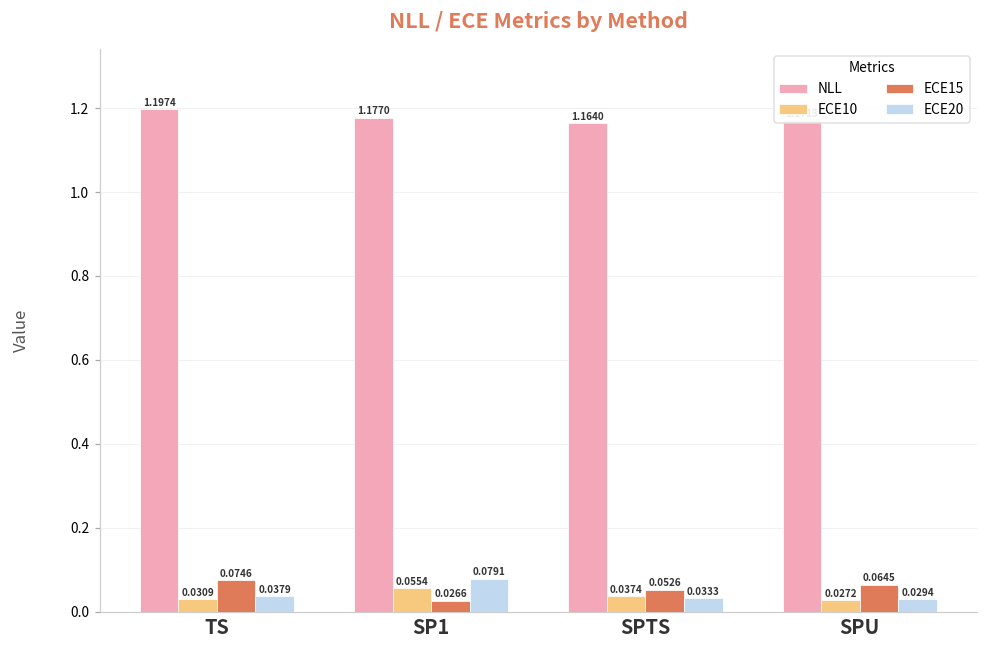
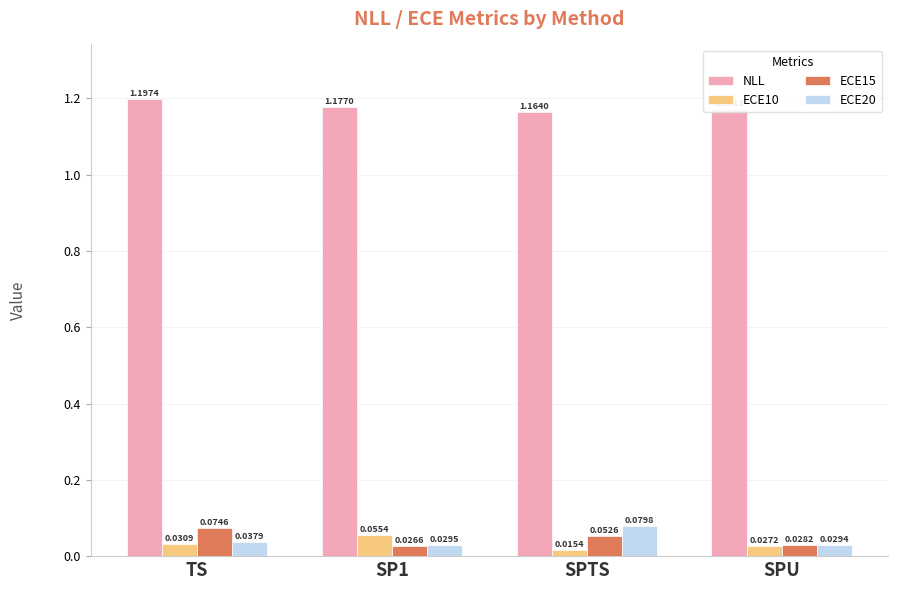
  {
    "NLL": {
      "TS": 1.1974,
      "SP1": 1.1770,
      "SPTS": 1.1640
    },
    "ECE10": {
      "TS": 0.0309,
      "SP1": 0.0554,
-     "SPTS": 0.0374,
+     "SPTS": 0.0154,
      "SPU": 0.0272
    },
    "ECE15": {
      "TS": 0.0746,
      "SP1": 0.0266,
      "SPTS": 0.0526,
-     "SPU": 0.0645
+     "SPU": 0.0282
    },
    "ECE20": {
      "TS": 0.0379,
-     "SP1": 0.0791,
-     "SPTS": 0.0333,
+     "SP1": 0.0295,
+     "SPTS": 0.0798,
      "SPU": 0.0294
    }
  }
